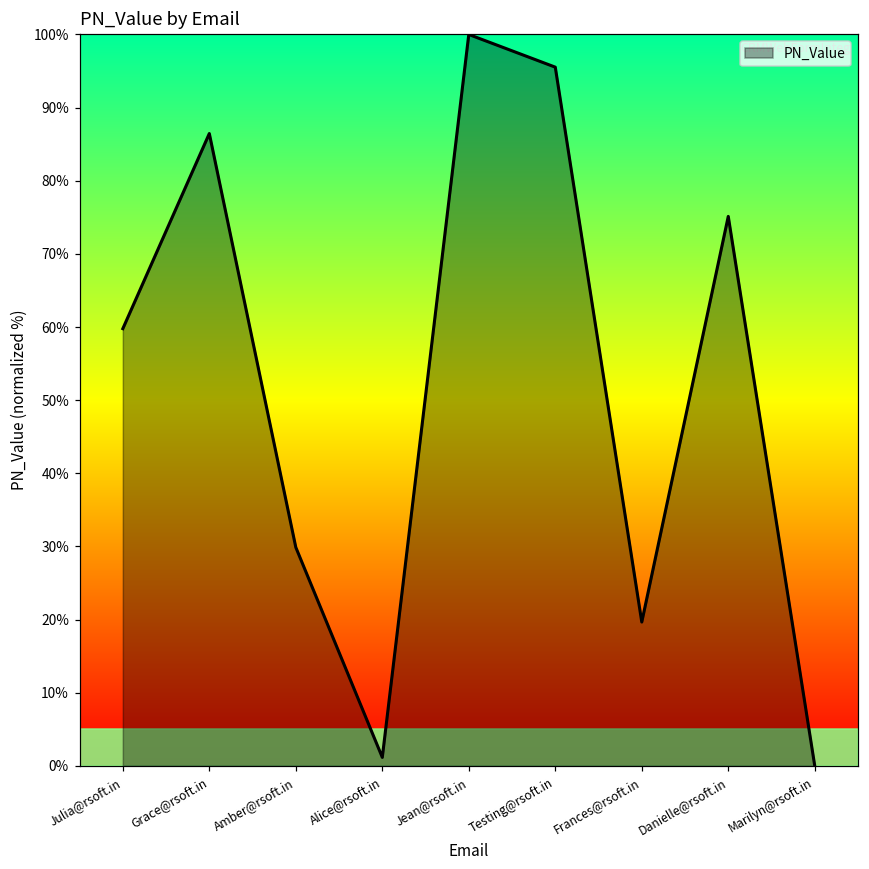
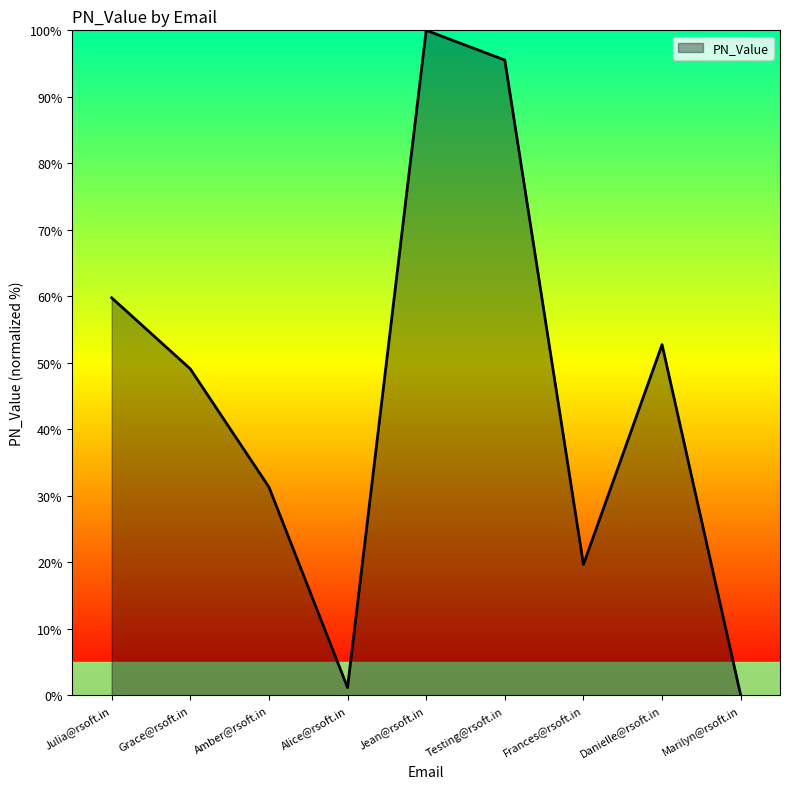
  {
    "Julia@rsoft.in": "60%",
-   "Grace@rsoft.in": "86%",
-   "Amber@rsoft.in": "30%",
+   "Grace@rsoft.in": "49%",
+   "Amber@rsoft.in": "31%",
    "Jean@rsoft.in": "100%",
    "Testing@rsoft.in": "96%",
    "Frances@rsoft.in": "20%",
-   "Danielle@rsoft.in": "75%"
+   "Danielle@rsoft.in": "53%"
  }
